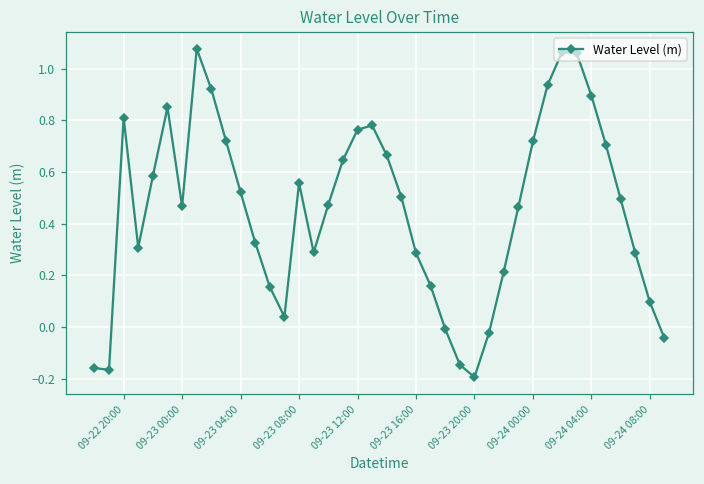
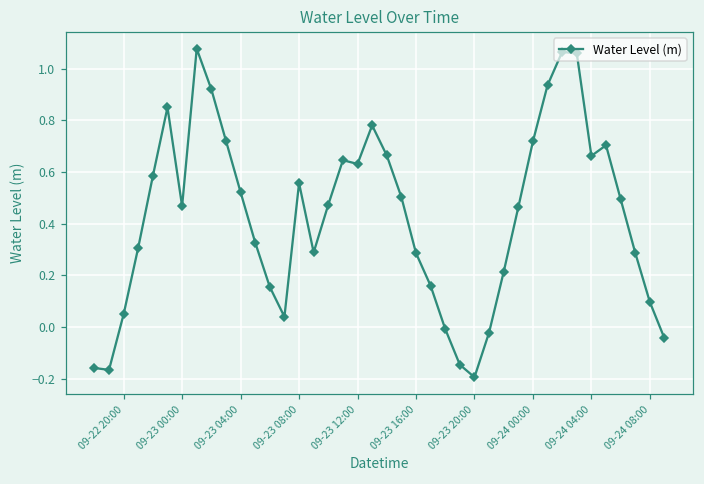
  {
-   "09-22 20:00": 0.81,
+   "09-22 20:00": 0.05,
    "09-23 00:00": 0.47,
    "09-23 04:00": 0.52,
    "09-23 08:00": 0.56,
-   "09-23 12:00": 0.76,
+   "09-23 12:00": 0.63,
    "09-23 16:00": 0.29,
    "09-23 20:00": -0.19,
    "09-24 00:00": 0.72,
-   "09-24 04:00": 0.90,
+   "09-24 04:00": 0.66,
    "09-24 08:00": 0.10
  }
